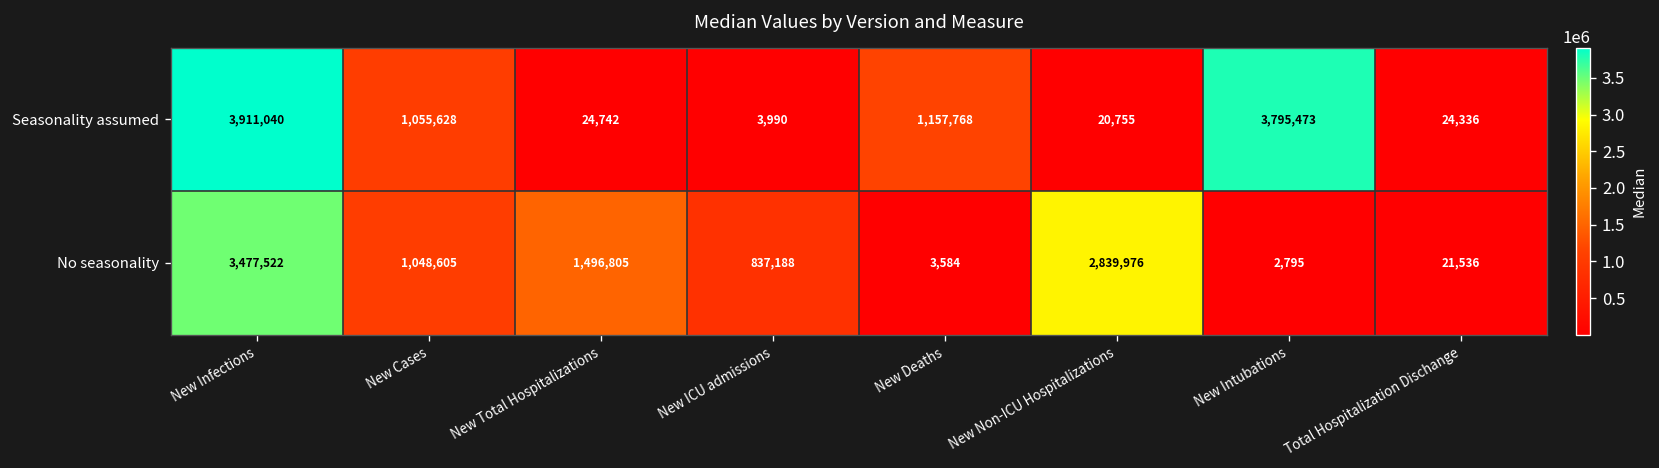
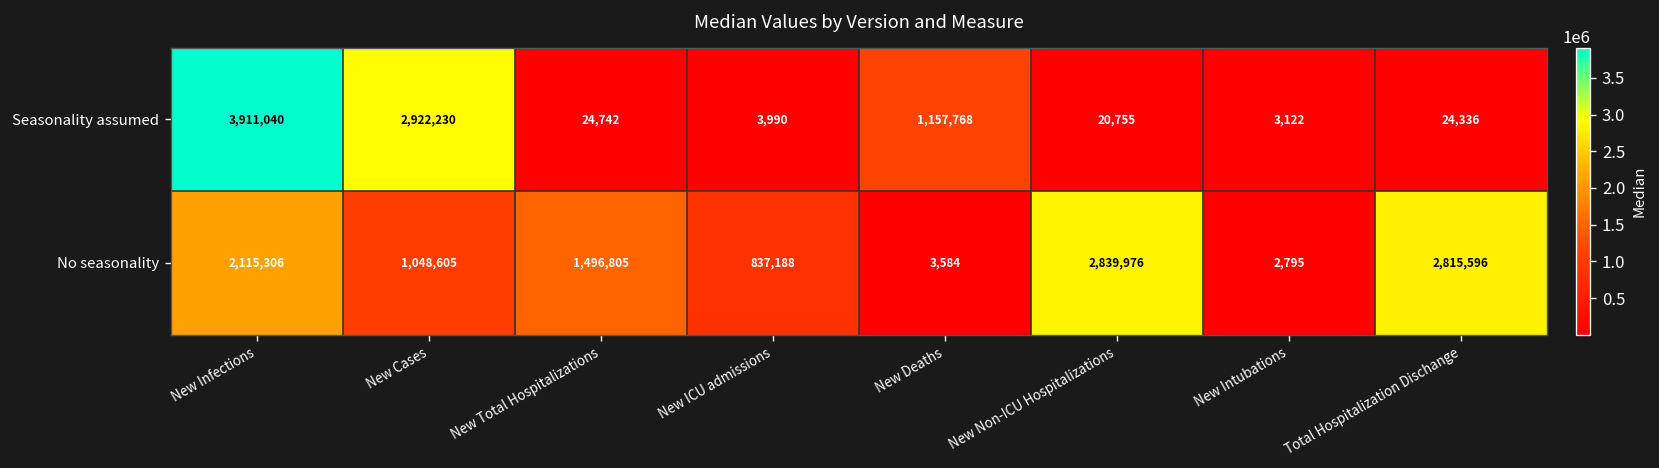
  {
    "Seasonality assumed": {
      "New Infections": "3,911,040",
-     "New Cases": "1,055,628",
+     "New Cases": "2,922,230",
      "New Total Hospitalizations": "24,742",
      "New ICU admissions": "3,990",
      "New Deaths": "1,157,768",
      "New Non-ICU Hospitalizations": "20,755",
-     "New Intubations": "3,795,473",
+     "New Intubations": "3,122",
      "Total Hospitalization Dischange": "24,336"
    },
    "No seasonality": {
-     "New Infections": "3,477,522",
+     "New Infections": "2,115,306",
      "New Cases": "1,048,605",
      "New Total Hospitalizations": "1,496,805",
      "New ICU admissions": "837,188",
      "New Deaths": "3,584",
      "New Non-ICU Hospitalizations": "2,839,976",
      "New Intubations": "2,795",
-     "Total Hospitalization Dischange": "21,536"
+     "Total Hospitalization Dischange": "2,815,596"
    }
  }
